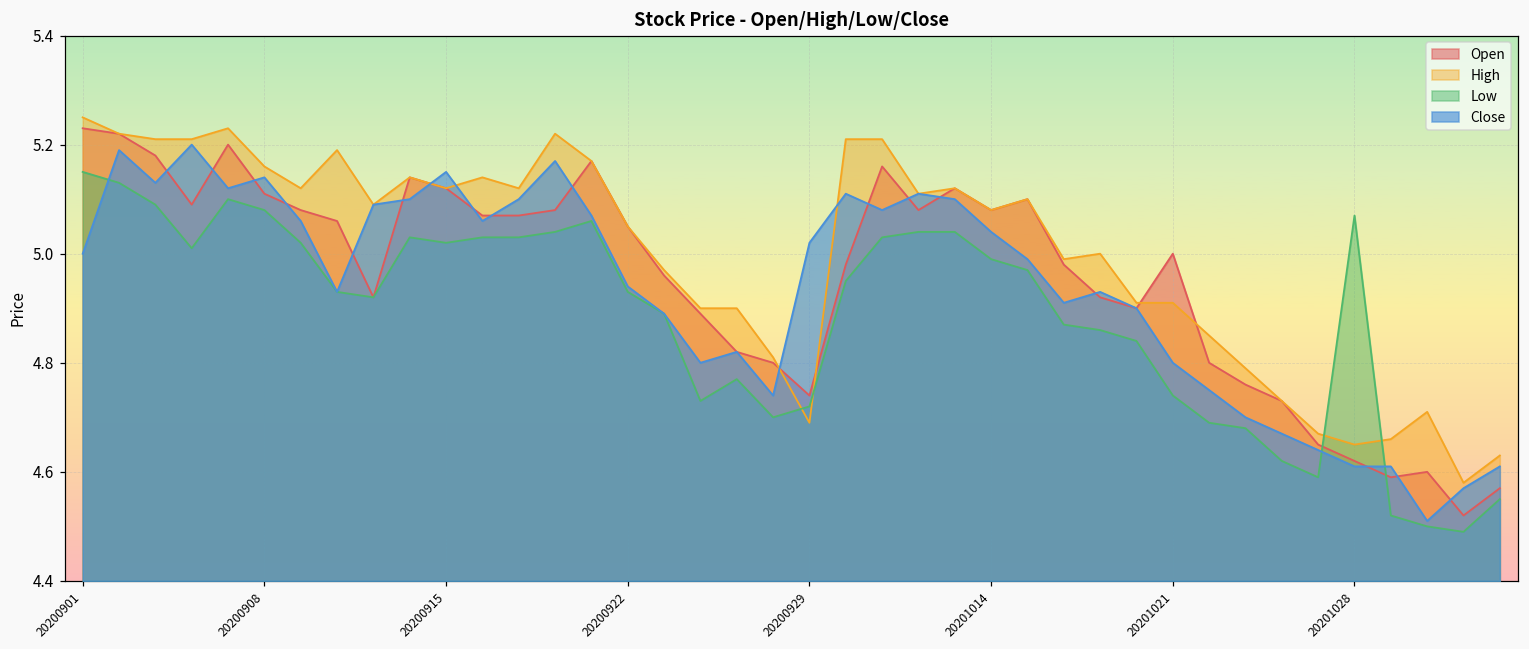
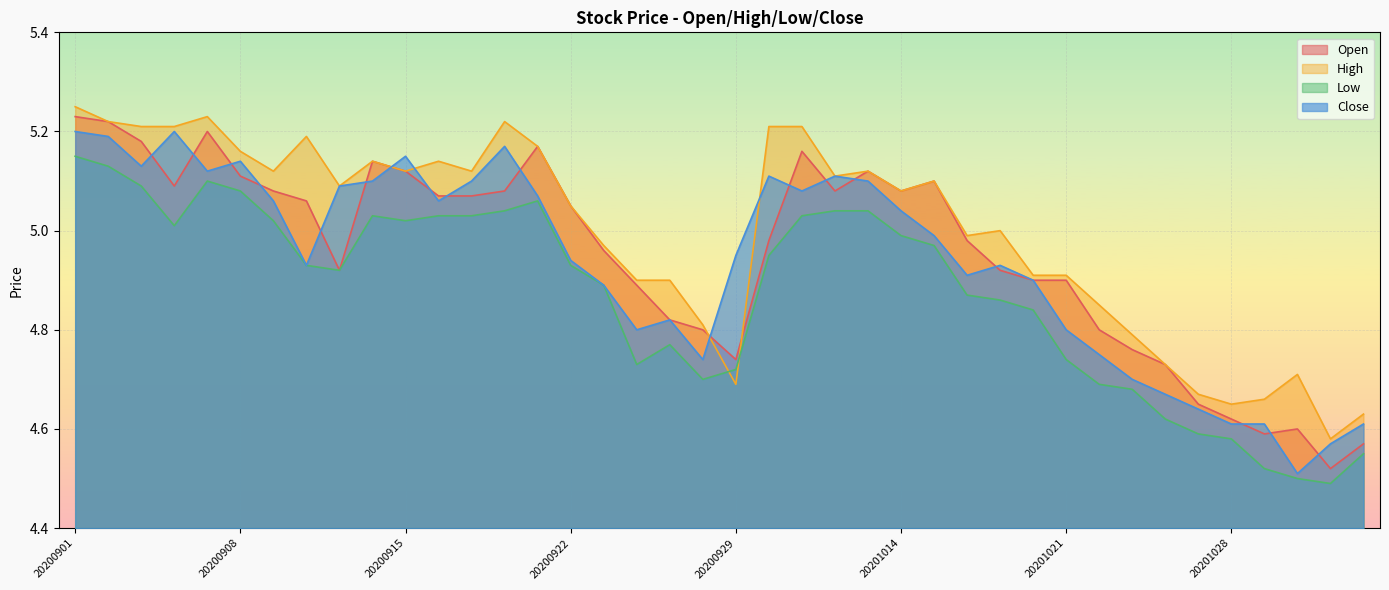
  {
    "Open": {
      "20200901": 5.23,
      "20200908": 5.11,
      "20200929": 4.74,
-     "20201021": 5.0,
+     "20201021": 4.9,
      "20201028": 4.62
    },
    "High": {
      "20200901": 5.25,
      "20200908": 5.16,
      "20200929": 4.69,
      "20201021": 4.91,
      "20201028": 4.65
    },
    "Low": {
      "20200901": 5.15,
      "20200908": 5.08,
      "20200915": 5.02,
      "20200922": 4.93,
      "20200929": 4.72,
      "20201014": 4.99,
      "20201021": 4.74,
-     "20201028": 5.07
+     "20201028": 4.58
    },
    "Close": {
-     "20200901": 5.0,
+     "20200901": 5.2,
      "20200908": 5.14,
      "20200915": 5.15,
      "20200922": 4.94,
-     "20200929": 5.02,
+     "20200929": 4.95,
      "20201014": 5.04,
      "20201021": 4.80,
      "20201028": 4.61
    }
  }
